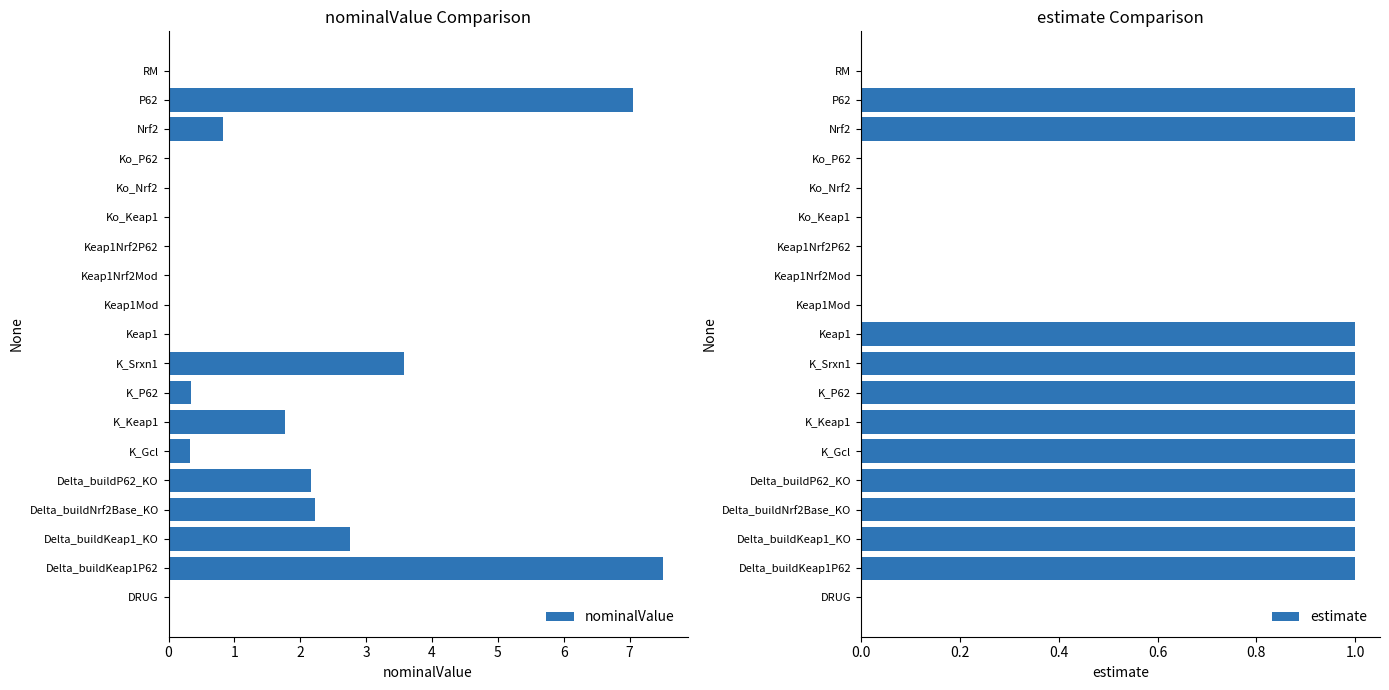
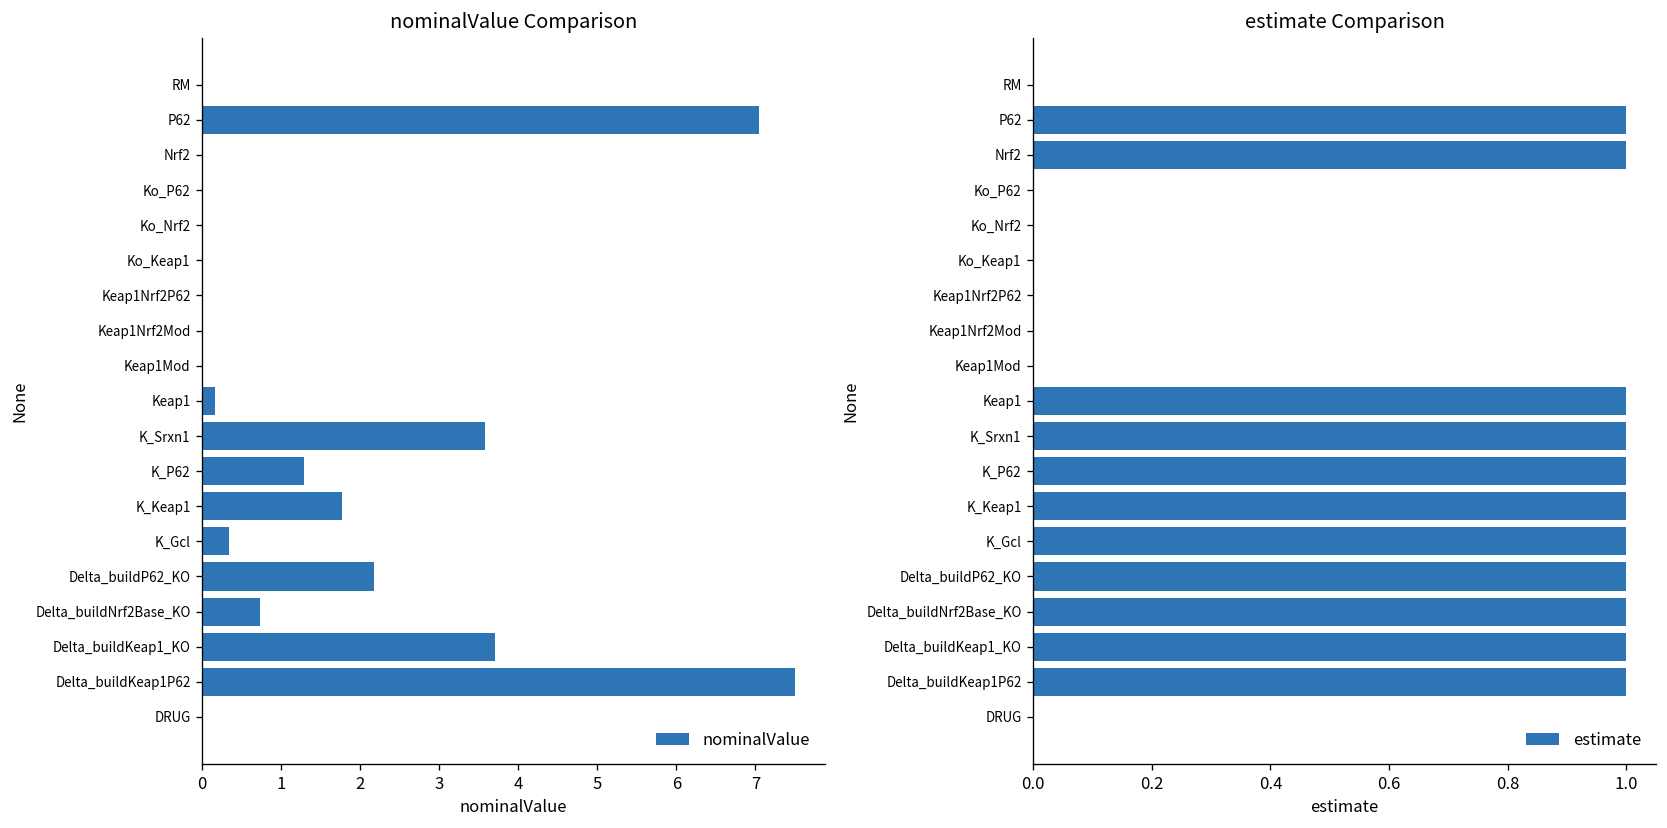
  {
    "nominalValue Comparison": {
      "RM": 0.0,
      "P62": 7.0,
-     "Nrf2": 0.8,
+     "Nrf2": 0.0,
      "Ko_P62": 0.0,
      "Ko_Nrf2": 0.0,
      "Ko_Keap1": 0.0,
      "Keap1Nrf2P62": 0.0,
      "Keap1Nrf2Mod": 0.0,
      "Keap1Mod": 0.0,
-     "Keap1": 0.0,
+     "Keap1": 0.2,
      "K_Srxn1": 3.6,
-     "K_P62": 0.3,
+     "K_P62": 1.3,
      "K_Keap1": 1.8,
      "K_Gcl": 0.3,
      "Delta_buildP62_KO": 2.2,
-     "Delta_buildNrf2Base_KO": 2.2,
-     "Delta_buildKeap1_KO": 2.8,
+     "Delta_buildNrf2Base_KO": 0.7,
+     "Delta_buildKeap1_KO": 3.7,
      "Delta_buildKeap1P62": 7.5,
      "DRUG": 0.0
    },
    "estimate Comparison": {
      "RM": 0.00,
      "P62": 1.00,
      "Nrf2": 1.00,
      "Ko_P62": 0.00,
      "Ko_Nrf2": 0.00,
      "Ko_Keap1": 0.00,
      "Keap1Nrf2P62": 0.00,
      "Keap1Nrf2Mod": 0.00,
      "Keap1Mod": 0.00,
      "Keap1": 1.00,
      "K_Srxn1": 1.00,
      "K_P62": 1.00,
      "K_Keap1": 1.00,
      "K_Gcl": 1.00,
      "Delta_buildP62_KO": 1.00,
      "Delta_buildNrf2Base_KO": 1.00,
      "Delta_buildKeap1_KO": 1.00,
      "Delta_buildKeap1P62": 1.00,
      "DRUG": 0.00
    }
  }
